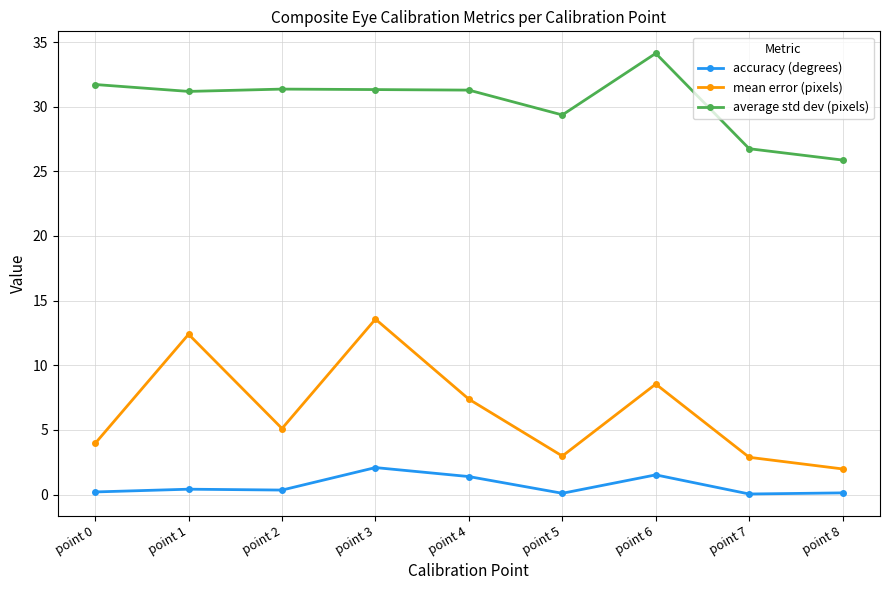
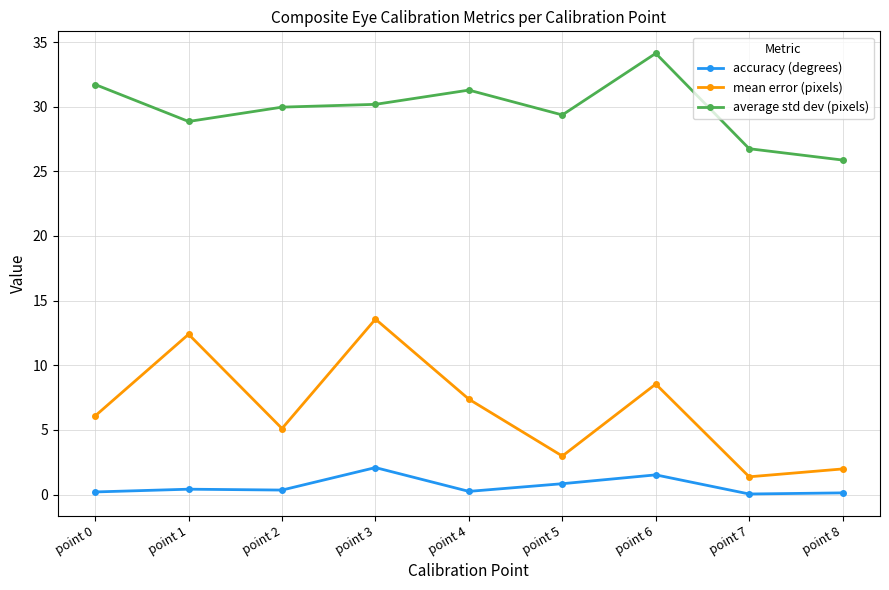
  {
    "accuracy (degrees)": {
      "point 0": 0.2,
      "point 1": 0.4,
      "point 2": 0.4,
      "point 3": 2.1,
-     "point 4": 1.4,
-     "point 5": 0.1,
+     "point 4": 0.2,
+     "point 5": 0.8,
      "point 6": 1.5,
      "point 7": 0.0,
      "point 8": 0.1
    },
    "mean error (pixels)": {
-     "point 0": 4.0,
+     "point 0": 6.1,
      "point 1": 12.4,
      "point 2": 5.1,
      "point 3": 13.6,
      "point 4": 7.4,
      "point 5": 3.0,
      "point 6": 8.5,
-     "point 7": 2.9,
+     "point 7": 1.4,
      "point 8": 2.0
    },
    "average std dev (pixels)": {
      "point 0": 31.7,
-     "point 1": 31.2,
-     "point 2": 31.4,
-     "point 3": 31.3,
+     "point 1": 28.9,
+     "point 2": 30.0,
+     "point 3": 30.2,
      "point 4": 31.3,
      "point 5": 29.4,
      "point 6": 34.1,
      "point 7": 26.7,
      "point 8": 25.9
    }
  }
